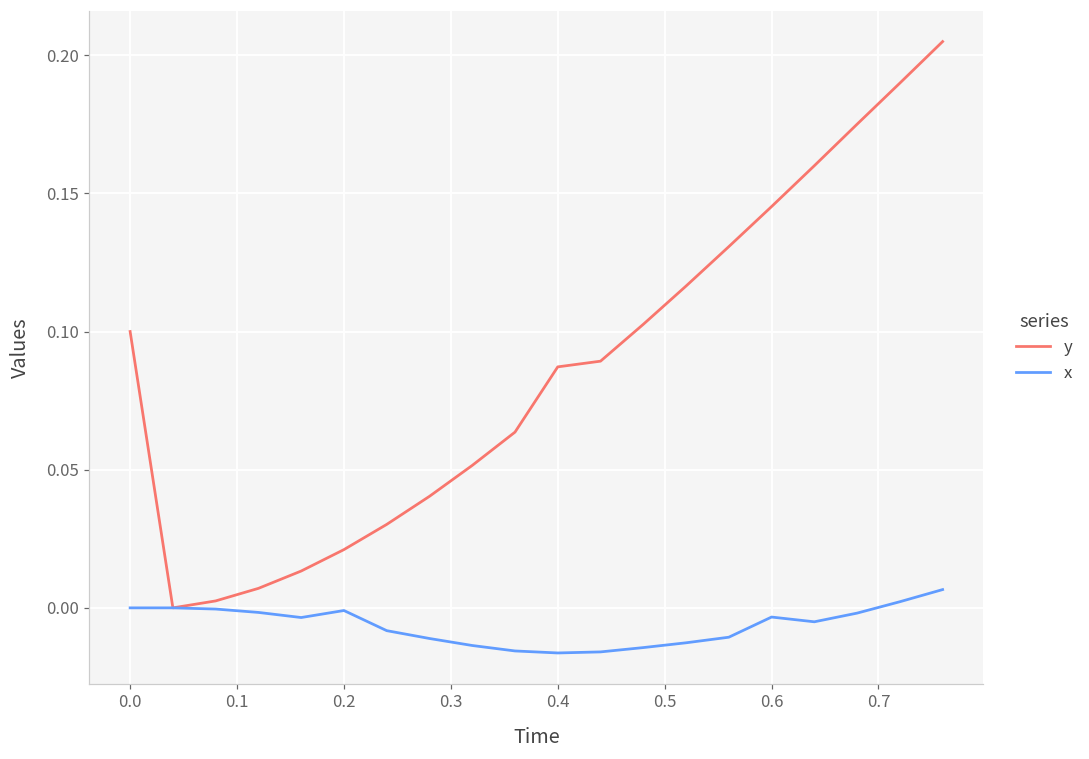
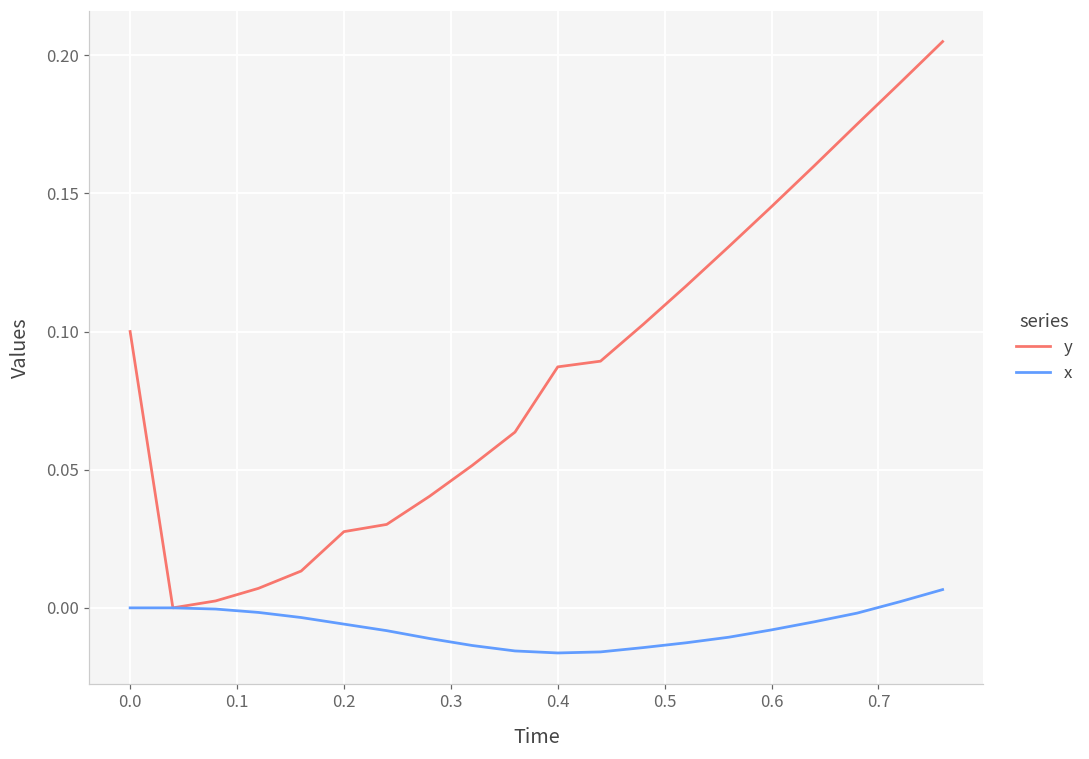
  {
    "y": {
      "0.0": 0.100,
-     "0.2": 0.021,
+     "0.2": 0.028,
      "0.4": 0.087,
      "0.6": 0.145
    },
    "x": {
      "0.0": 0.000,
-     "0.2": -0.001,
+     "0.2": -0.006,
      "0.4": -0.016,
-     "0.6": -0.003
+     "0.6": -0.008
    }
  }
